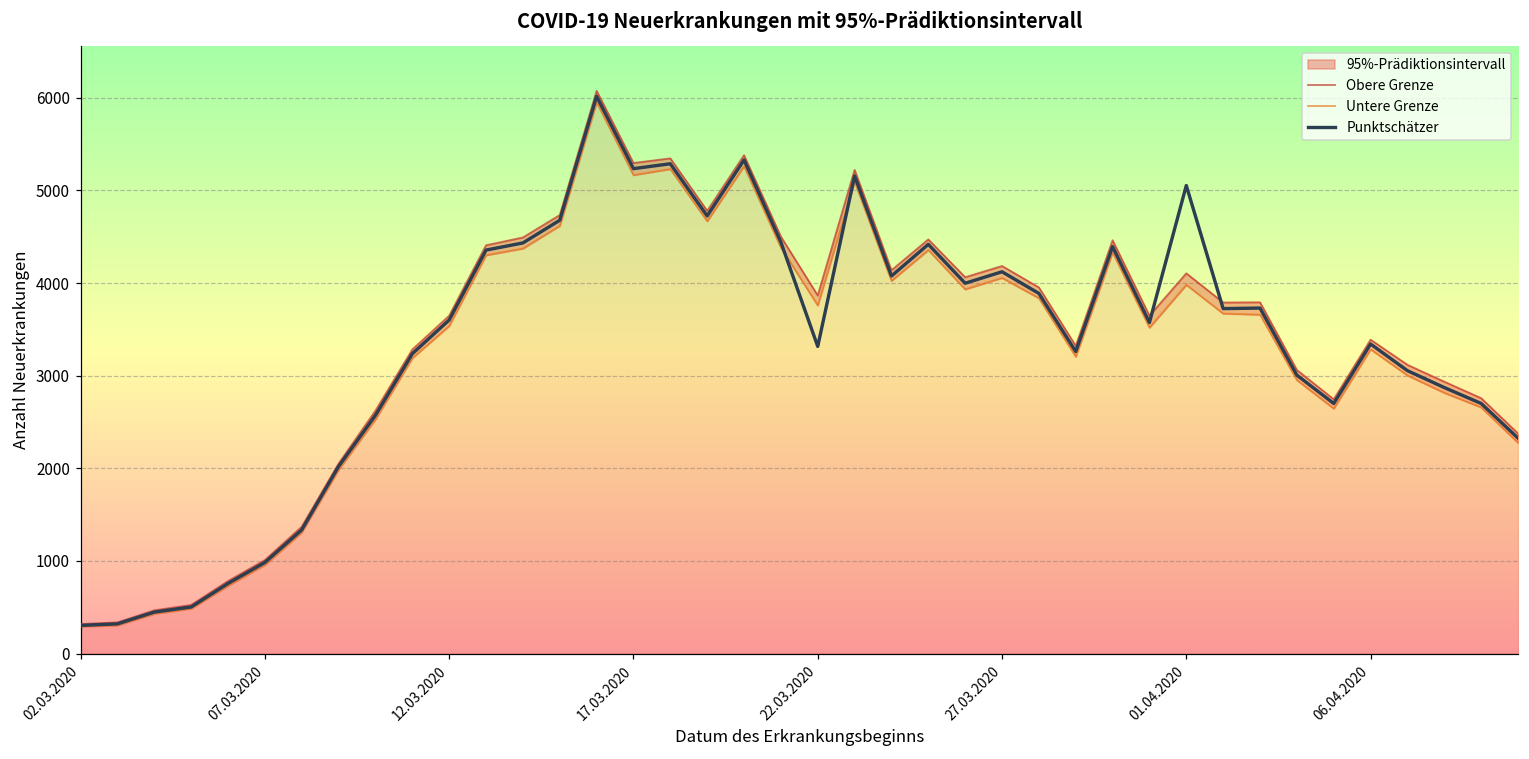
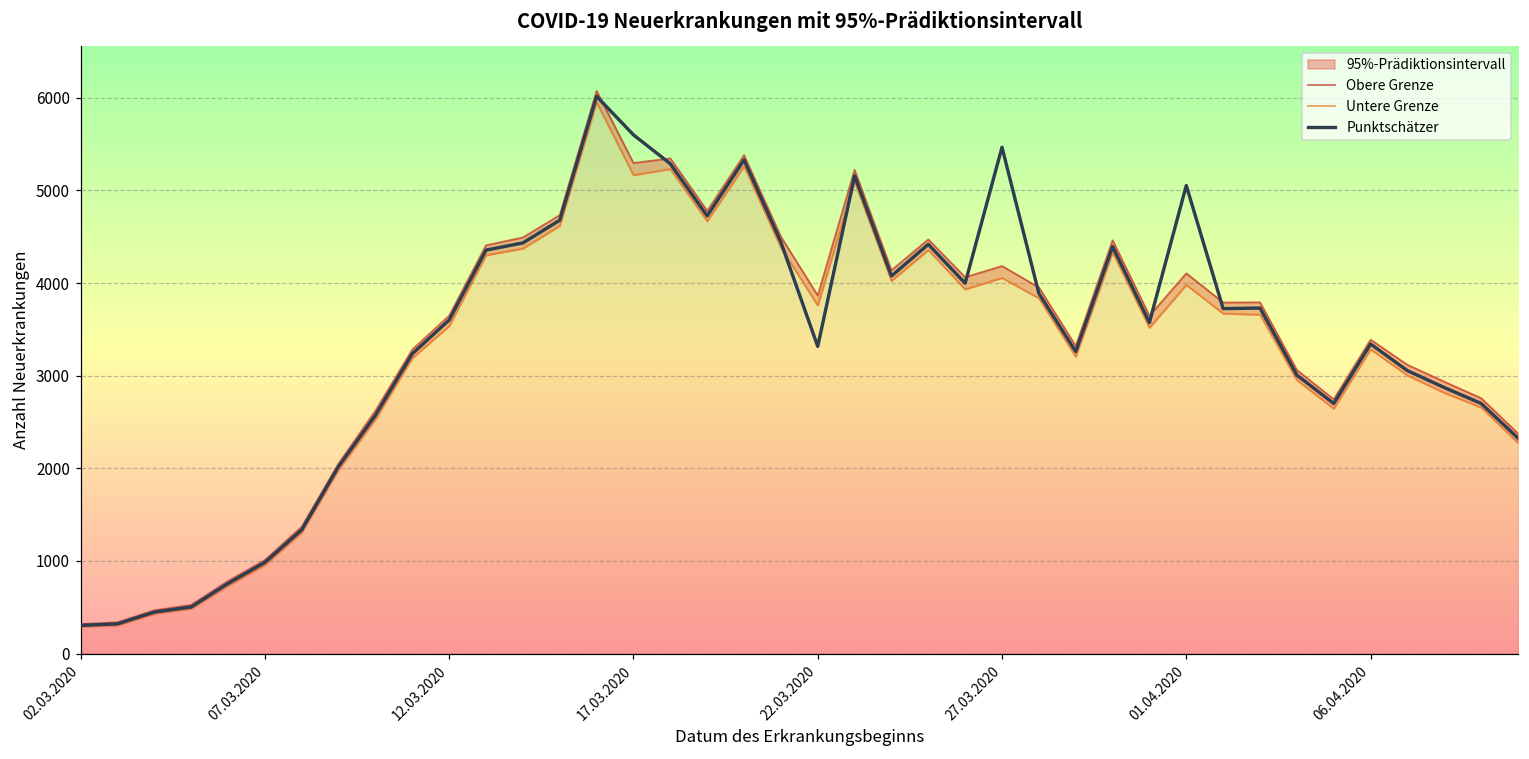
  {
    "Punktschätzer": {
      "12.03.2020": 3600,
-     "17.03.2020": 5200,
+     "17.03.2020": 5600,
      "22.03.2020": 3300,
-     "27.03.2020": 4100,
+     "27.03.2020": 5500,
      "01.04.2020": 5100,
      "06.04.2020": 3300
    }
  }
